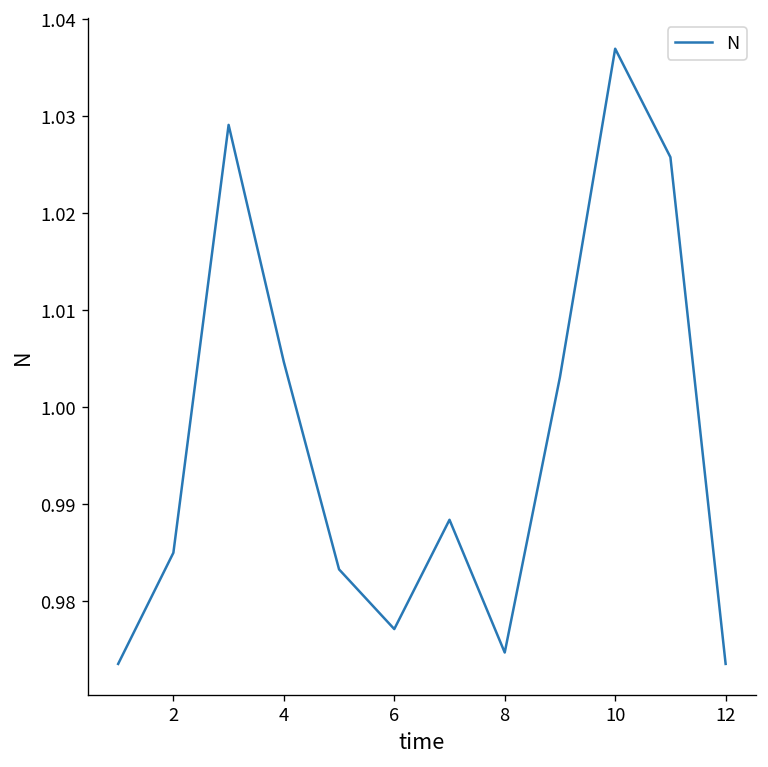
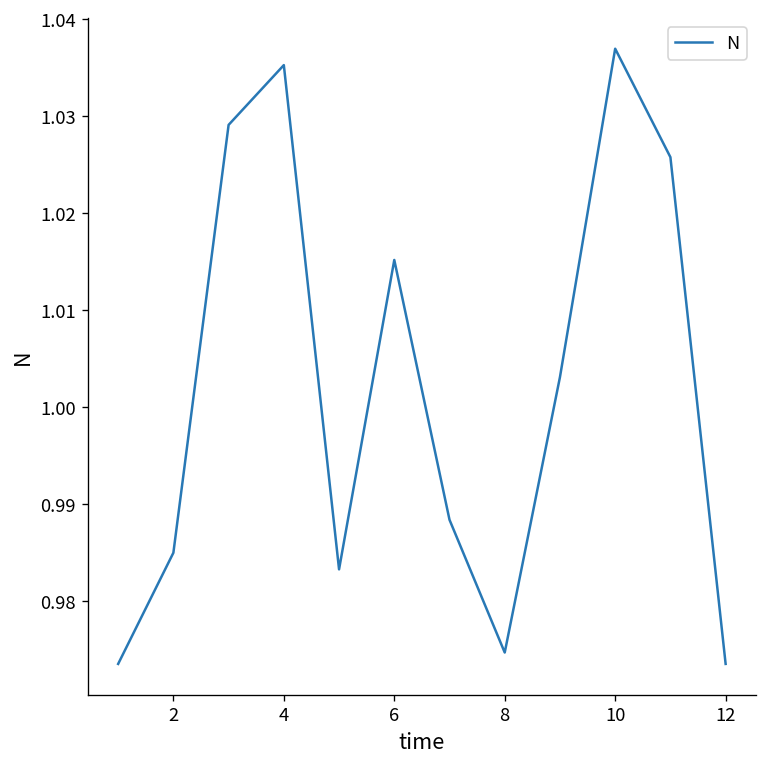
  {
    "2": 0.985,
-   "4": 1.005,
-   "6": 0.977,
+   "4": 1.035,
+   "6": 1.015,
    "8": 0.975,
    "10": 1.037,
    "12": 0.974
  }
